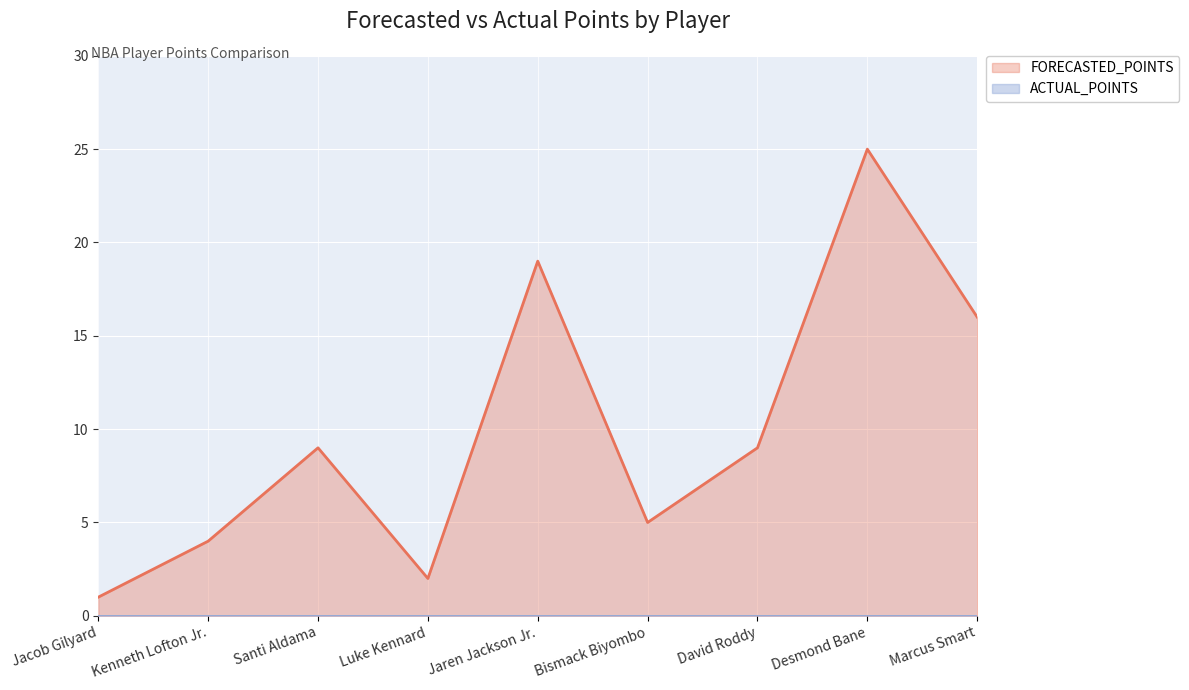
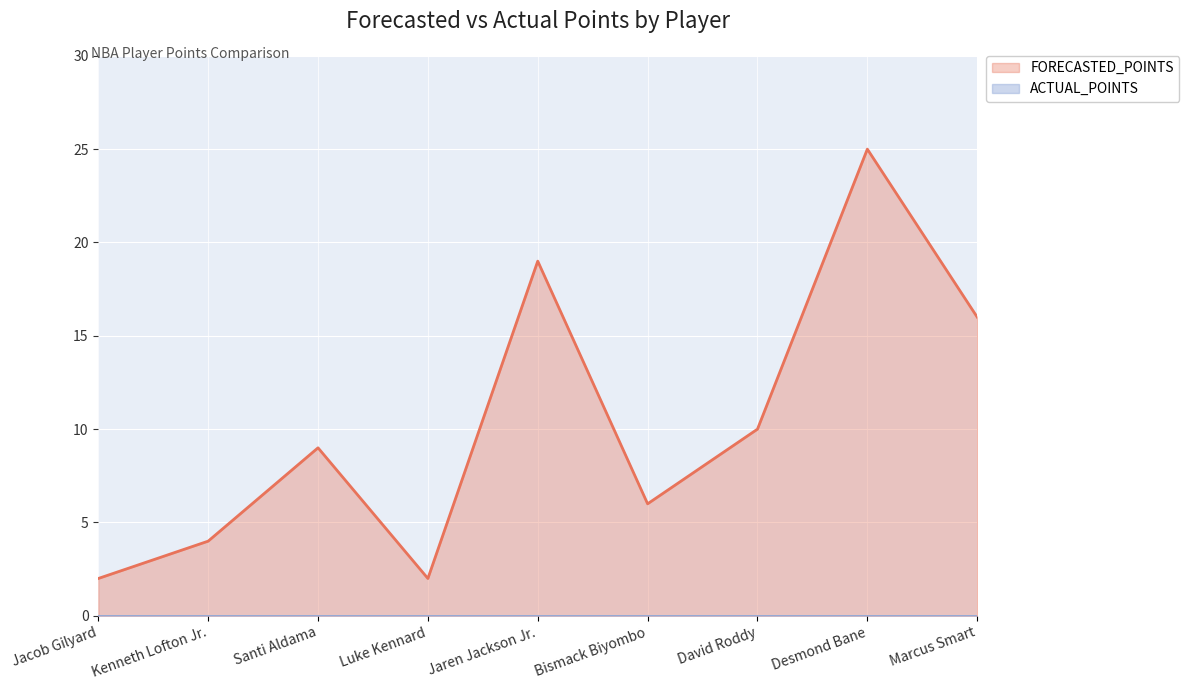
  {
    "FORECASTED_POINTS": {
-     "Jacob Gilyard": 1,
+     "Jacob Gilyard": 2,
      "Kenneth Lofton Jr.": 4,
      "Santi Aldama": 9,
      "Luke Kennard": 2,
      "Jaren Jackson Jr.": 19,
-     "Bismack Biyombo": 5,
-     "David Roddy": 9,
+     "Bismack Biyombo": 6,
+     "David Roddy": 10,
      "Desmond Bane": 25,
      "Marcus Smart": 16
    },
    "ACTUAL_POINTS": {
      "Jacob Gilyard": 0,
      "Kenneth Lofton Jr.": 0,
      "Santi Aldama": 0,
      "Luke Kennard": 0,
      "Jaren Jackson Jr.": 0,
      "Bismack Biyombo": 0,
      "David Roddy": 0,
      "Desmond Bane": 0,
      "Marcus Smart": 0
    }
  }
